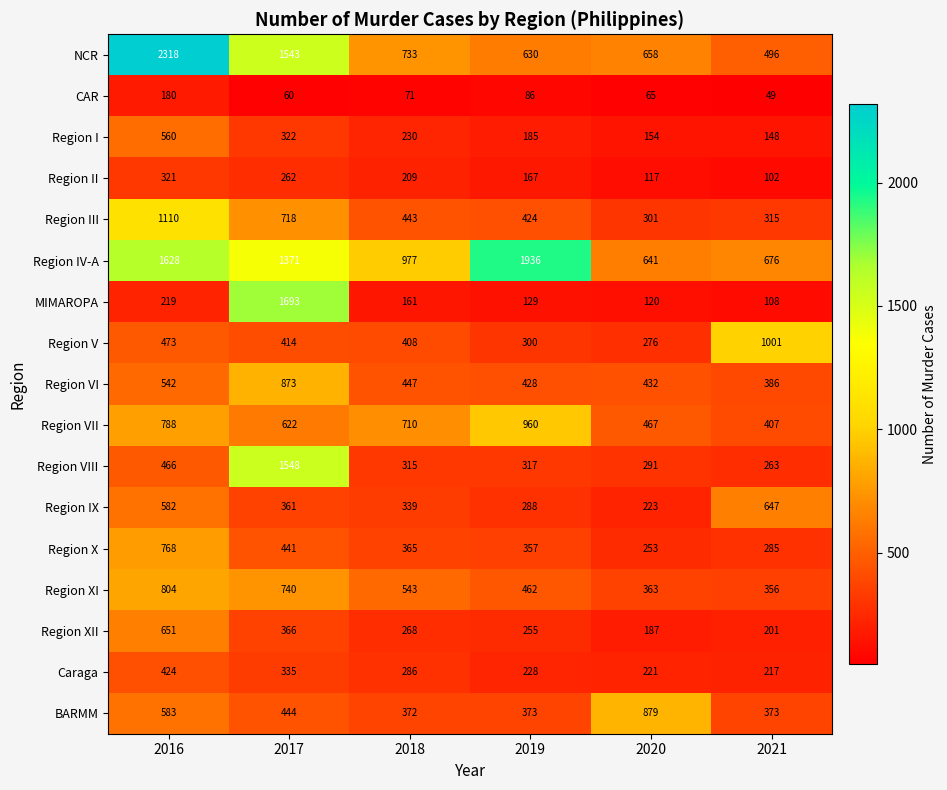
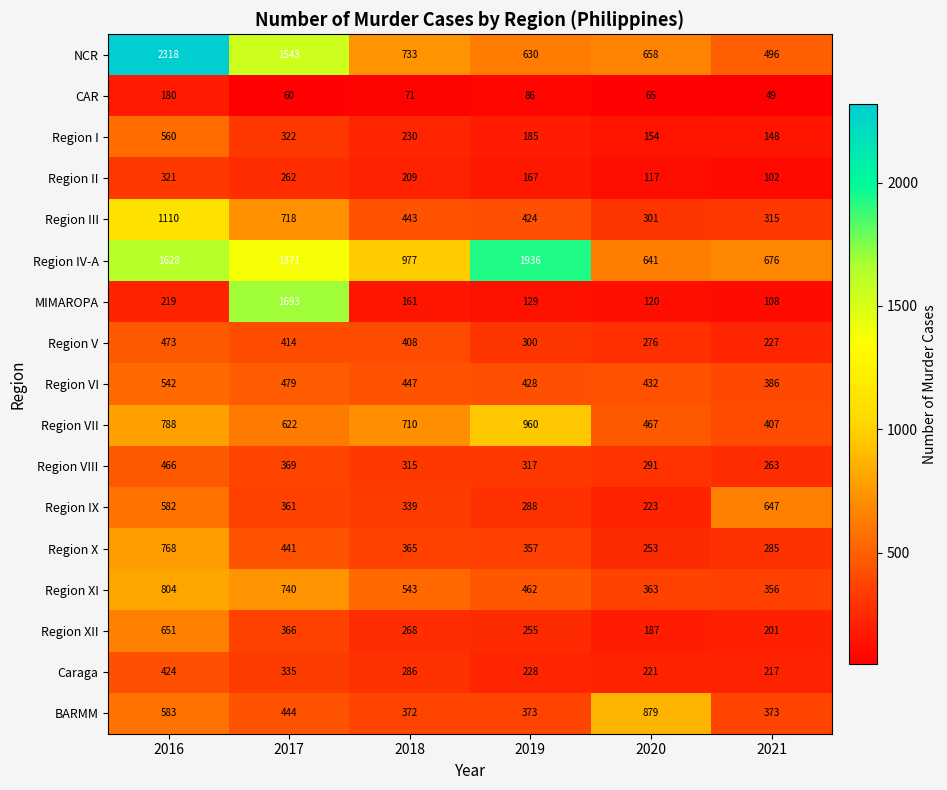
  {
    "NCR": {
      "2016": 2318,
      "2017": 1543,
      "2018": 733,
      "2019": 630,
      "2020": 658,
      "2021": 496
    },
    "CAR": {
      "2016": 180,
      "2017": 60,
      "2018": 71,
      "2019": 86,
      "2020": 65,
      "2021": 49
    },
    "Region I": {
      "2016": 560,
      "2017": 322,
      "2018": 230,
      "2019": 185,
      "2020": 154,
      "2021": 148
    },
    "Region II": {
      "2016": 321,
      "2017": 262,
      "2018": 209,
      "2019": 167,
      "2020": 117,
      "2021": 102
    },
    "Region III": {
      "2016": 1110,
      "2017": 718,
      "2018": 443,
      "2019": 424,
      "2020": 301,
      "2021": 315
    },
    "Region IV-A": {
      "2016": 1628,
      "2017": 1371,
      "2018": 977,
      "2019": 1936,
      "2020": 641,
      "2021": 676
    },
    "MIMAROPA": {
      "2016": 219,
      "2017": 1693,
      "2018": 161,
      "2019": 129,
      "2020": 120,
      "2021": 108
    },
    "Region V": {
      "2016": 473,
      "2017": 414,
      "2018": 408,
      "2019": 300,
      "2020": 276,
-     "2021": 1001
+     "2021": 227
    },
    "Region VI": {
      "2016": 542,
-     "2017": 873,
+     "2017": 479,
      "2018": 447,
      "2019": 428,
      "2020": 432,
      "2021": 386
    },
    "Region VII": {
      "2016": 788,
      "2017": 622,
      "2018": 710,
      "2019": 960,
      "2020": 467,
      "2021": 407
    },
    "Region VIII": {
      "2016": 466,
-     "2017": 1548,
+     "2017": 369,
      "2018": 315,
      "2019": 317,
      "2020": 291,
      "2021": 263
    },
    "Region IX": {
      "2016": 582,
      "2017": 361,
      "2018": 339,
      "2019": 288,
      "2020": 223,
      "2021": 647
    },
    "Region X": {
      "2016": 768,
      "2017": 441,
      "2018": 365,
      "2019": 357,
      "2020": 253,
      "2021": 285
    },
    "Region XI": {
      "2016": 804,
      "2017": 740,
      "2018": 543,
      "2019": 462,
      "2020": 363,
      "2021": 356
    },
    "Region XII": {
      "2016": 651,
      "2017": 366,
      "2018": 268,
      "2019": 255,
      "2020": 187,
      "2021": 201
    },
    "Caraga": {
      "2016": 424,
      "2017": 335,
      "2018": 286,
      "2019": 228,
      "2020": 221,
      "2021": 217
    },
    "BARMM": {
      "2016": 583,
      "2017": 444,
      "2018": 372,
      "2019": 373,
      "2020": 879,
      "2021": 373
    }
  }
